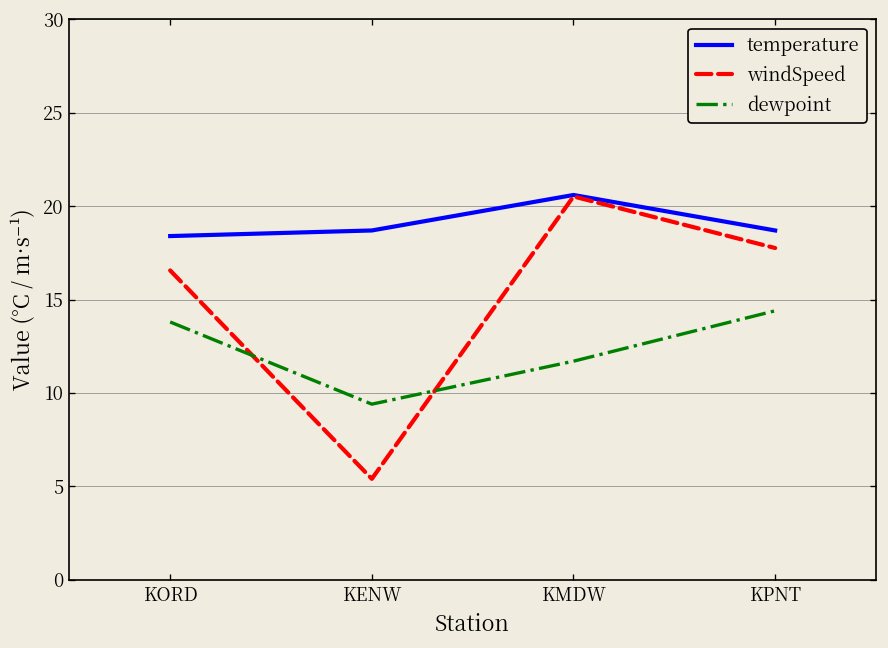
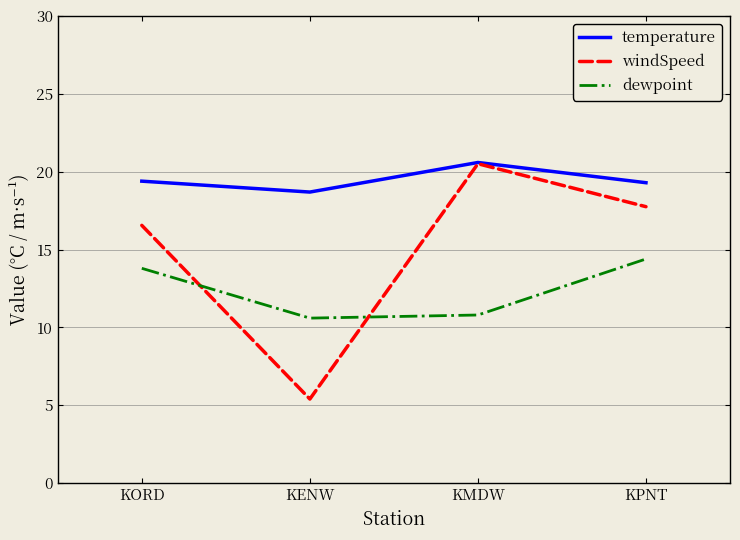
  {
    "temperature": {
-     "KORD": 18.4,
+     "KORD": 19.4,
      "KENW": 18.7,
-     "KPNT": 18.7
+     "KPNT": 19.3
    },
    "windSpeed": {
      "KORD": 16.6,
      "KENW": 5.4,
      "KPNT": 17.8
    },
    "dewpoint": {
      "KORD": 13.8,
-     "KENW": 9.4,
-     "KMDW": 11.7,
+     "KENW": 10.6,
+     "KMDW": 10.8,
      "KPNT": 14.4
    }
  }
